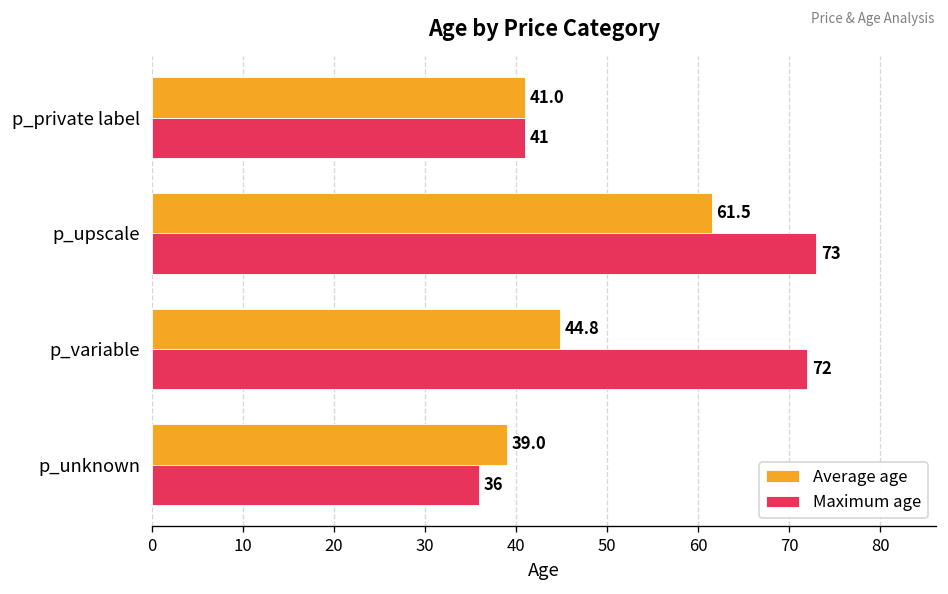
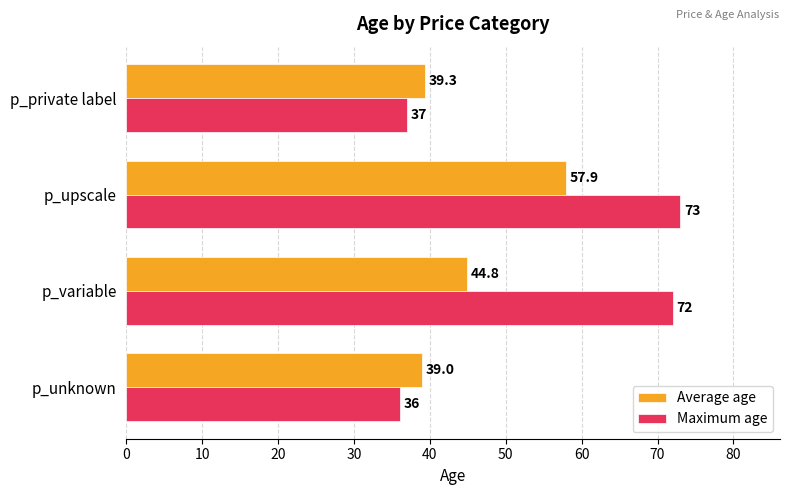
  {
    "Average age": {
-     "p_private label": 41.0,
-     "p_upscale": 61.5,
+     "p_private label": 39.3,
+     "p_upscale": 57.9,
      "p_variable": 44.8,
      "p_unknown": 39.0
    },
    "Maximum age": {
-     "p_private label": 41,
+     "p_private label": 37,
      "p_upscale": 73,
      "p_variable": 72,
      "p_unknown": 36
    }
  }
